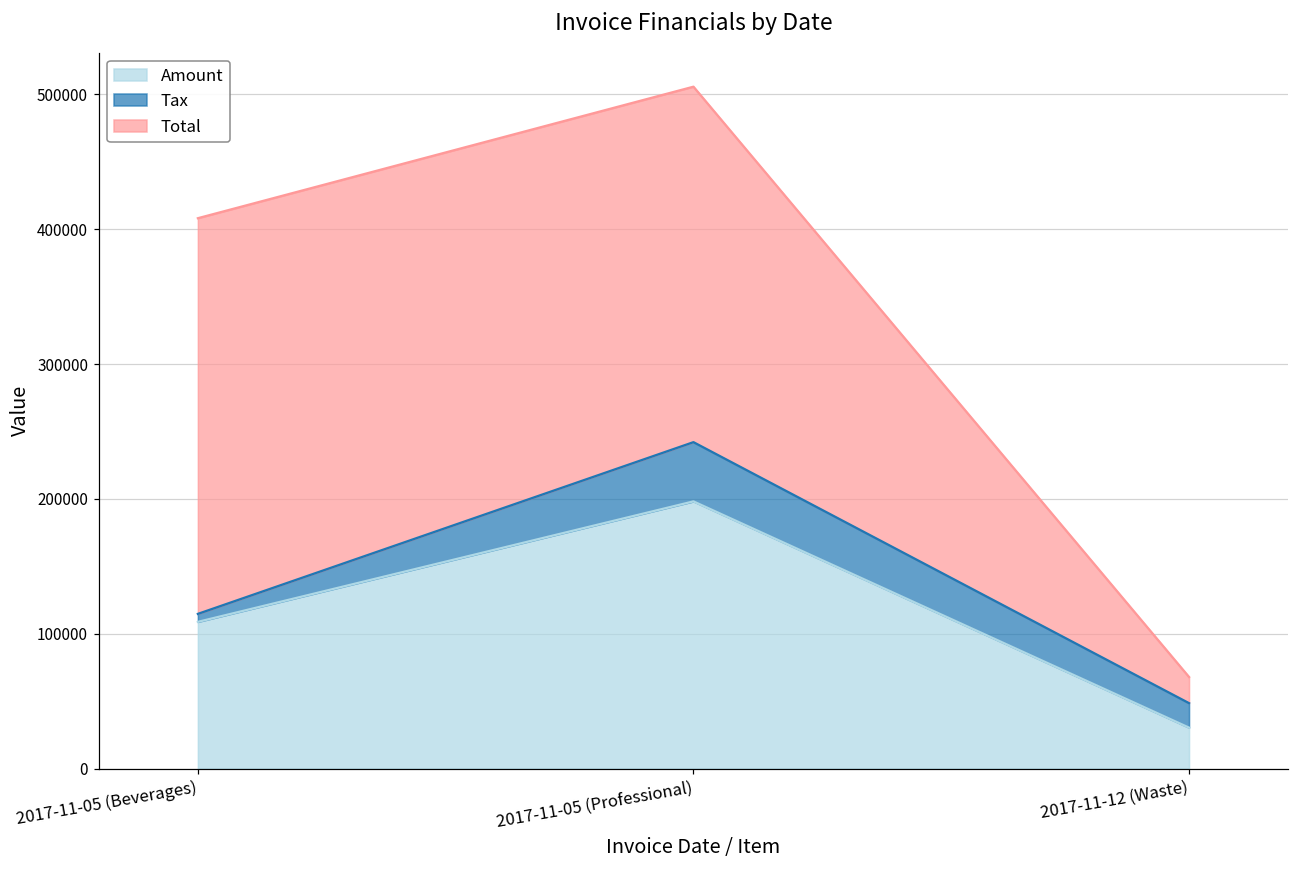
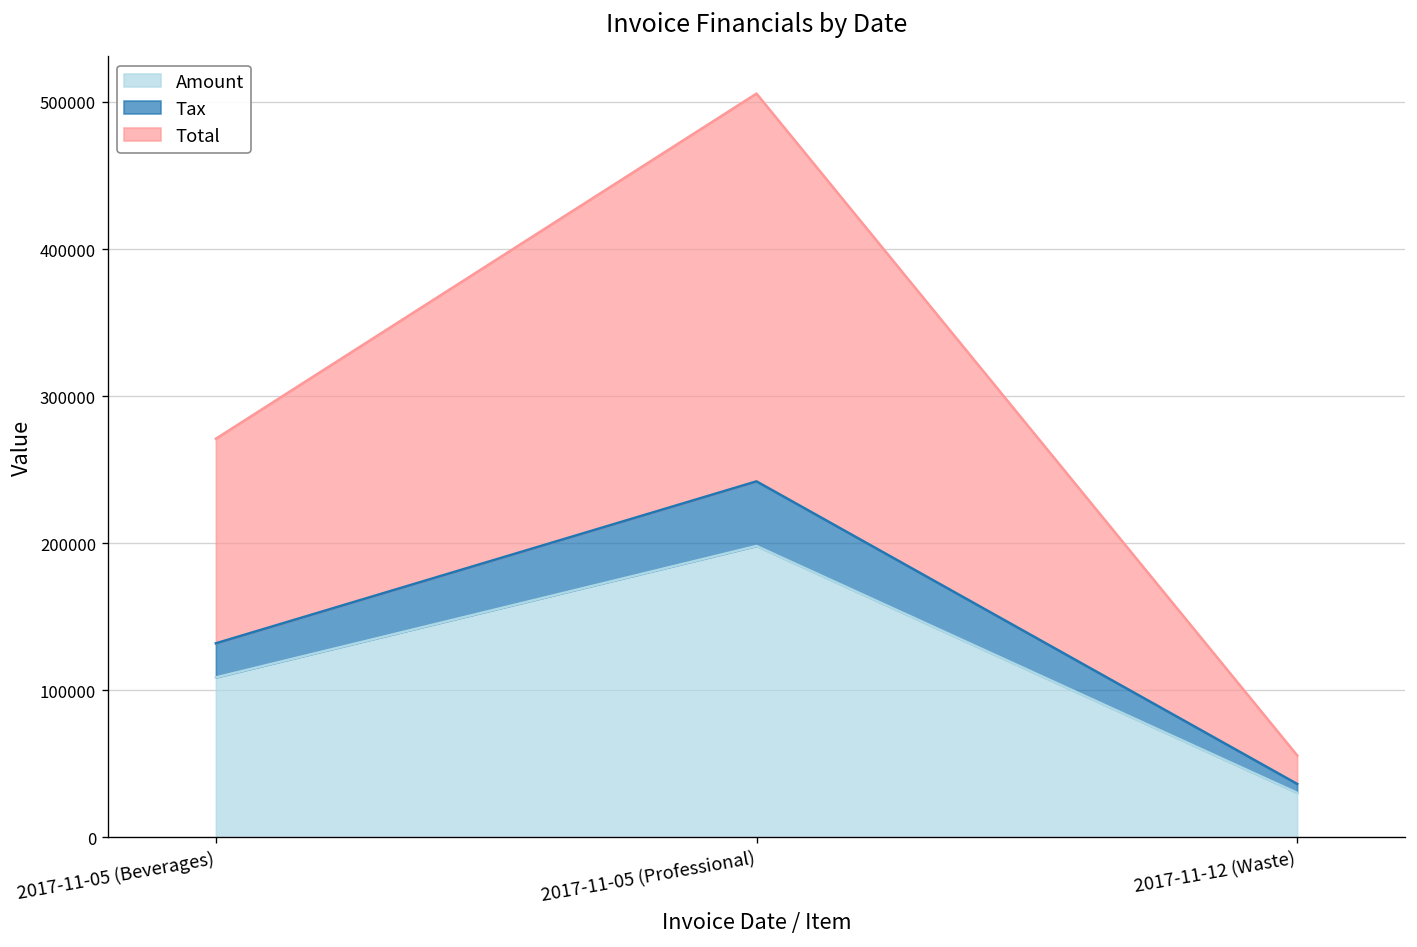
  {
    "Amount": {
      "2017-11-05 (Beverages)": 109000,
      "2017-11-05 (Professional)": 198000,
      "2017-11-12 (Waste)": 30000
    },
    "Tax": {
-     "2017-11-05 (Beverages)": 6000,
+     "2017-11-05 (Beverages)": 23000,
      "2017-11-05 (Professional)": 44000,
-     "2017-11-12 (Waste)": 18000
+     "2017-11-12 (Waste)": 6000
    },
    "Total": {
-     "2017-11-05 (Beverages)": 293000,
+     "2017-11-05 (Beverages)": 139000,
      "2017-11-05 (Professional)": 264000,
      "2017-11-12 (Waste)": 19000
    }
  }
